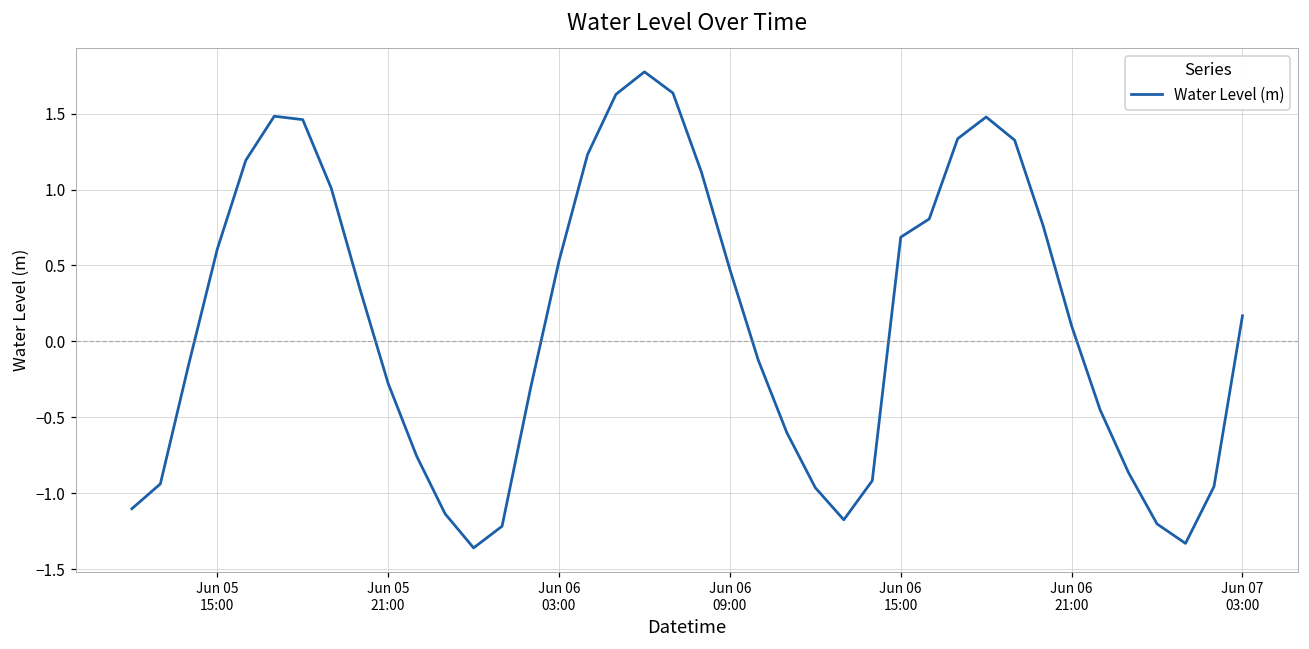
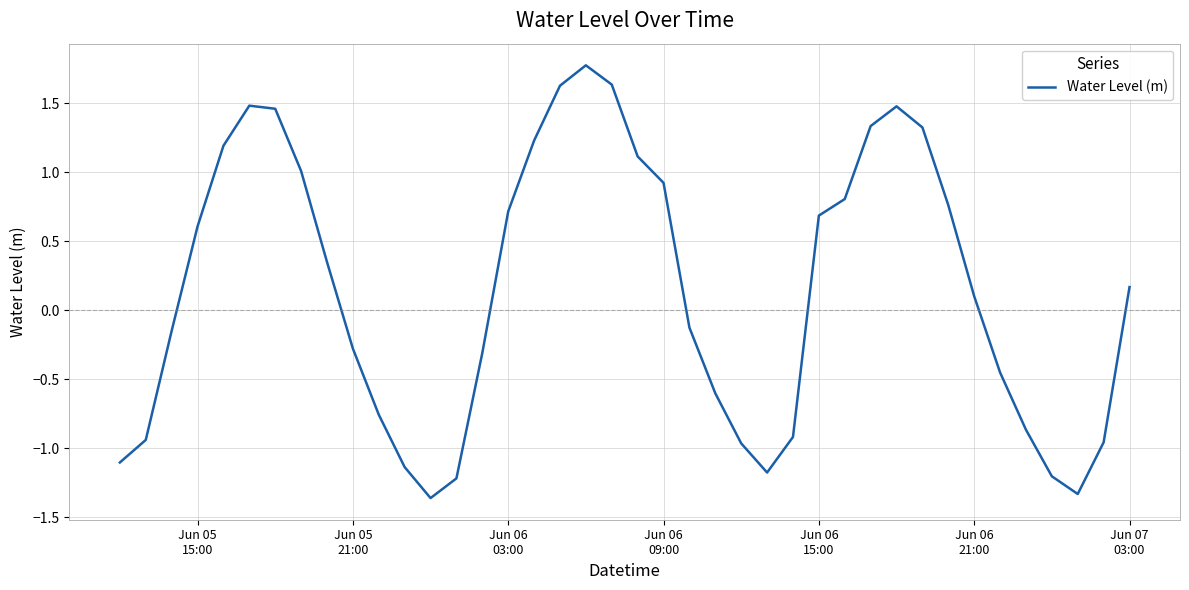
  {
    "Jun 05 15:00": 0.61,
    "Jun 05 21:00": -0.28,
-   "Jun 06 03:00": 0.53,
-   "Jun 06 09:00": 0.47,
+   "Jun 06 03:00": 0.72,
+   "Jun 06 09:00": 0.92,
    "Jun 06 15:00": 0.69,
    "Jun 06 21:00": 0.10,
    "Jun 07 03:00": 0.17
  }
